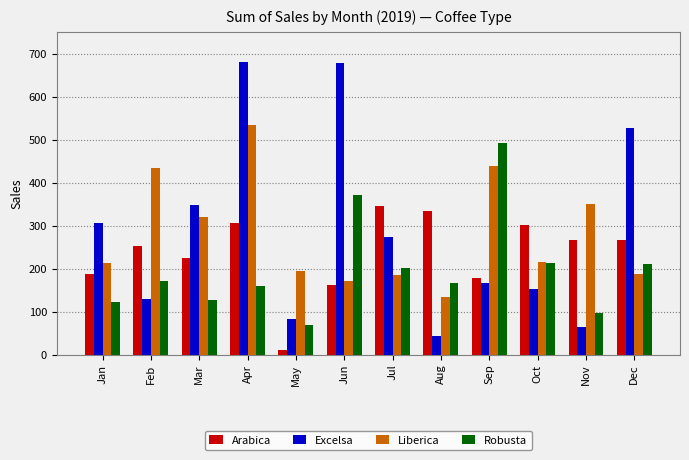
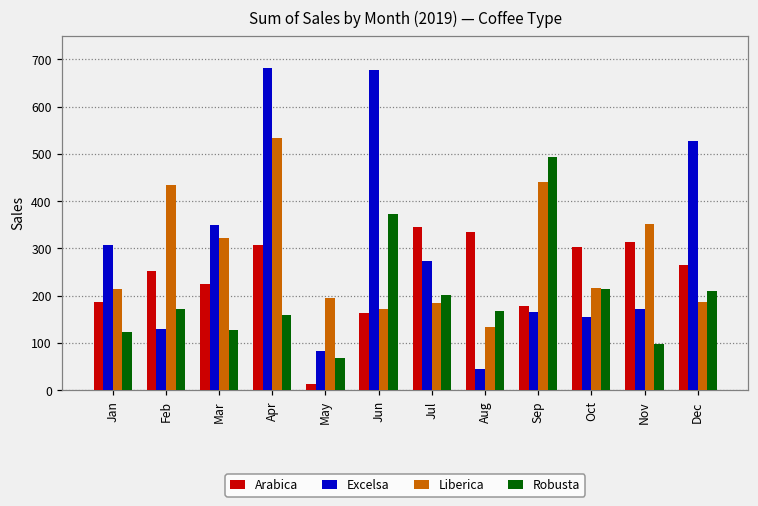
  {
    "Arabica": {
      "Jan": 190,
      "Feb": 250,
      "Mar": 220,
      "Apr": 310,
      "May": 10,
      "Jun": 160,
      "Jul": 350,
      "Aug": 330,
      "Sep": 180,
      "Oct": 300,
-     "Nov": 270,
+     "Nov": 310,
      "Dec": 270
    },
    "Excelsa": {
      "Jan": 310,
      "Feb": 130,
      "Mar": 350,
      "Apr": 680,
      "May": 80,
      "Jun": 680,
      "Jul": 270,
      "Aug": 40,
      "Sep": 170,
      "Oct": 150,
-     "Nov": 60,
+     "Nov": 170,
      "Dec": 530
    },
    "Liberica": {
      "Jan": 210,
      "Feb": 430,
      "Mar": 320,
      "Apr": 530,
      "May": 190,
      "Jun": 170,
      "Jul": 180,
      "Aug": 130,
      "Sep": 440,
      "Oct": 220,
      "Nov": 350,
      "Dec": 190
    },
    "Robusta": {
      "Jan": 120,
      "Feb": 170,
      "Mar": 130,
      "Apr": 160,
      "May": 70,
      "Jun": 370,
      "Jul": 200,
      "Aug": 170,
      "Sep": 490,
      "Oct": 210,
      "Nov": 100,
      "Dec": 210
    }
  }
